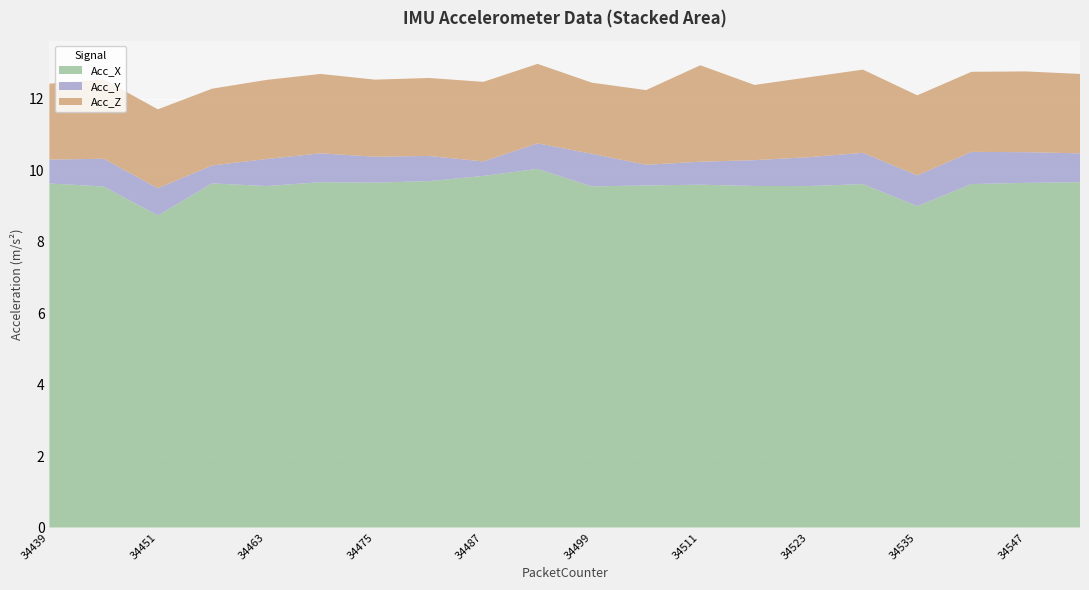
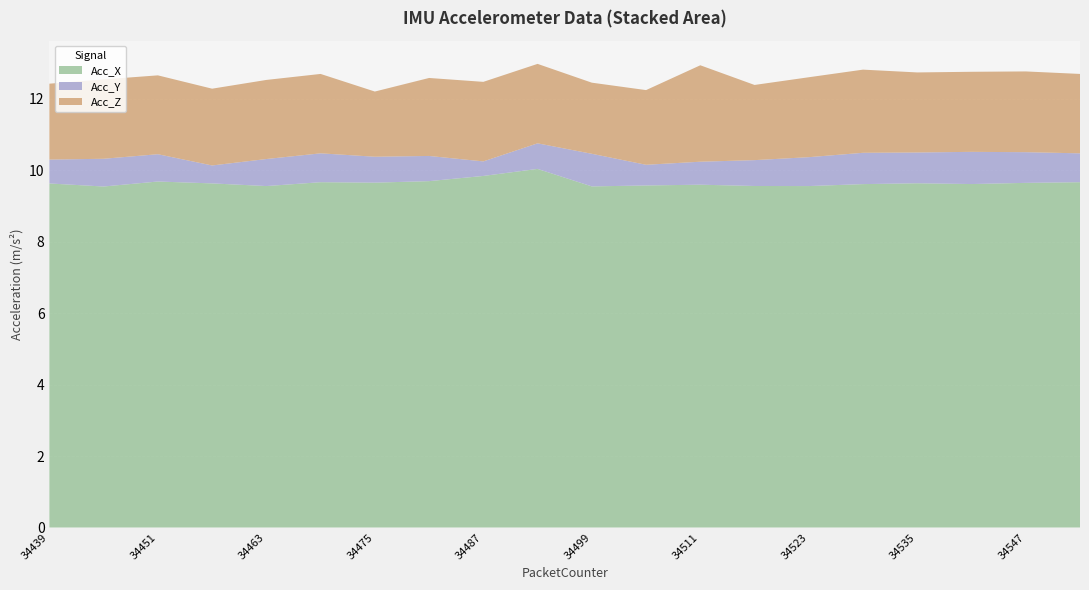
  {
    "Acc_X": {
      "34439": 9.6,
-     "34451": 8.7,
+     "34451": 9.7,
      "34463": 9.6,
      "34475": 9.6,
      "34487": 9.8,
      "34499": 9.5,
      "34511": 9.6,
      "34523": 9.6,
-     "34535": 9.0,
+     "34535": 9.6,
      "34547": 9.6
    },
    "Acc_Y": {
      "34439": 0.7,
      "34451": 0.8,
      "34463": 0.8,
      "34475": 0.7,
      "34487": 0.4,
      "34499": 0.9,
      "34511": 0.6,
      "34523": 0.8,
      "34535": 0.9,
      "34547": 0.9
    },
    "Acc_Z": {
      "34439": 2.1,
      "34451": 2.2,
      "34463": 2.2,
-     "34475": 2.2,
+     "34475": 1.8,
      "34487": 2.2,
      "34499": 2.0,
      "34511": 2.7,
      "34523": 2.2,
      "34535": 2.2,
      "34547": 2.3
    }
  }
